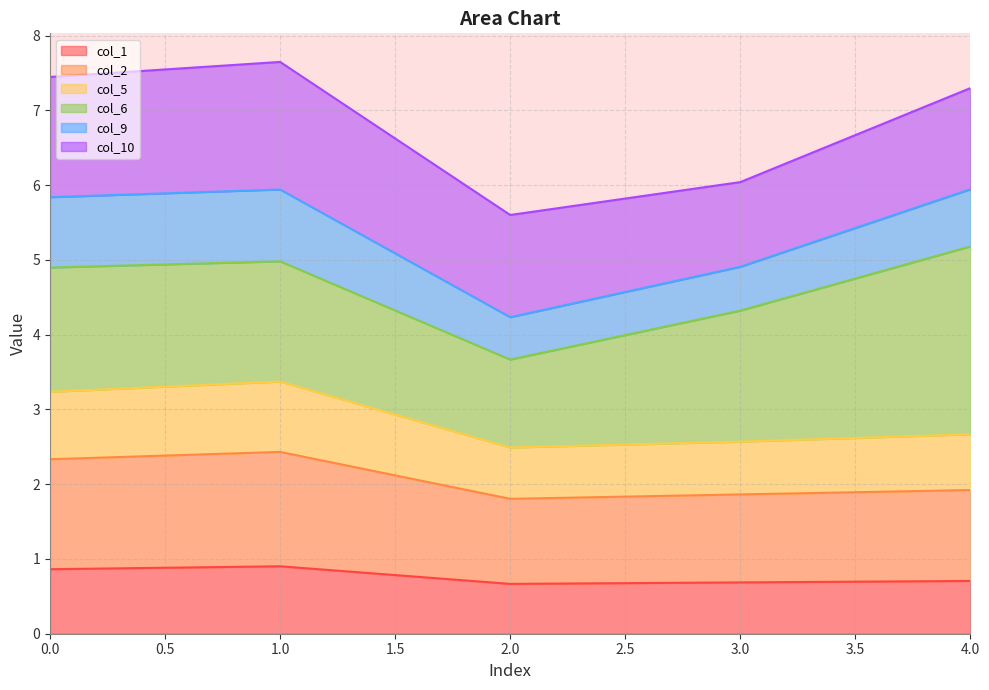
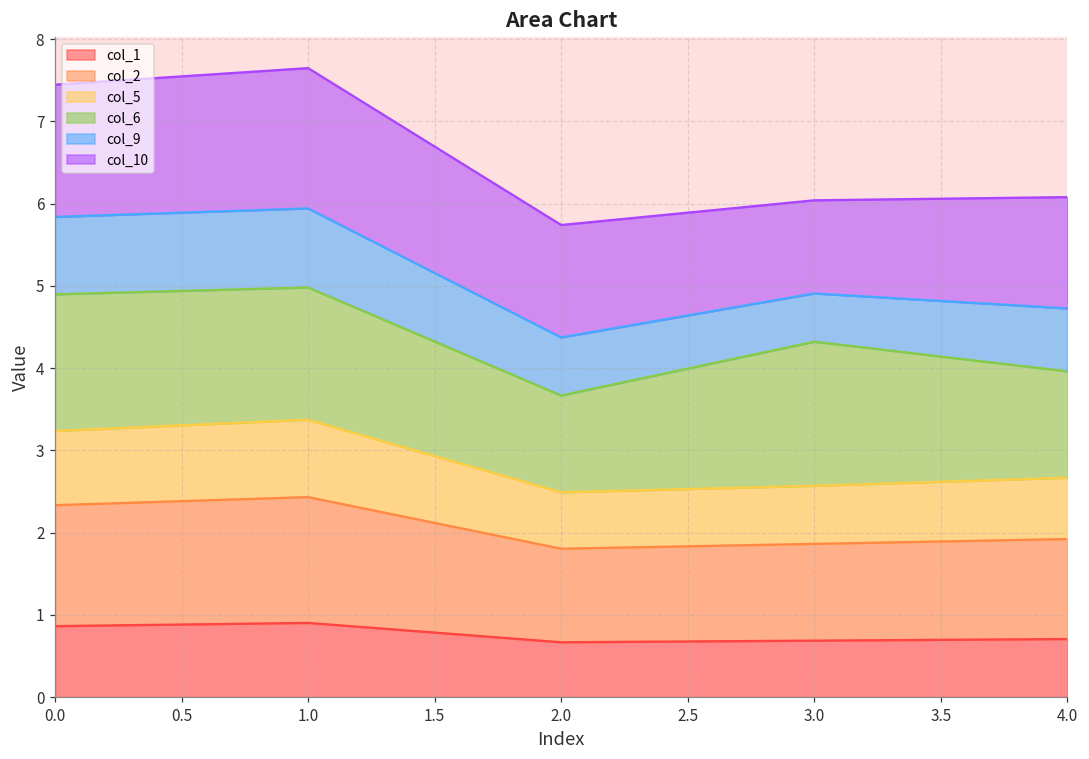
  {
    "col_6": {
      "0.0": 1.7,
      "1.0": 1.6,
      "2.0": 1.2,
      "3.0": 1.8,
-     "4.0": 2.5
+     "4.0": 1.3
    },
    "col_9": {
      "0.0": 0.9,
      "1.0": 1.0,
-     "2.0": 0.6,
+     "2.0": 0.7,
      "3.0": 0.6,
      "4.0": 0.8
    },
    "col_10": {
      "0.0": 1.6,
      "1.0": 1.7,
      "2.0": 1.4,
      "3.0": 1.1,
      "4.0": 1.4
    }
  }
